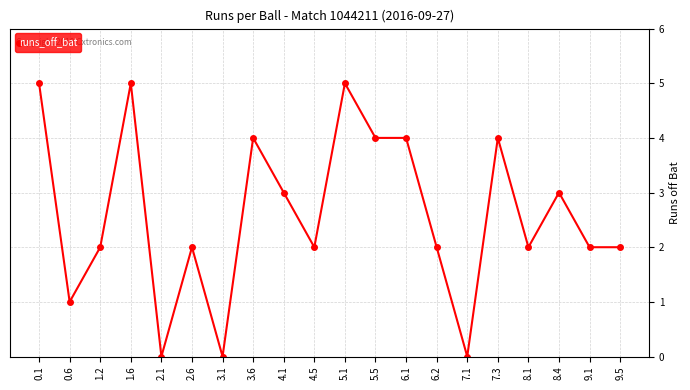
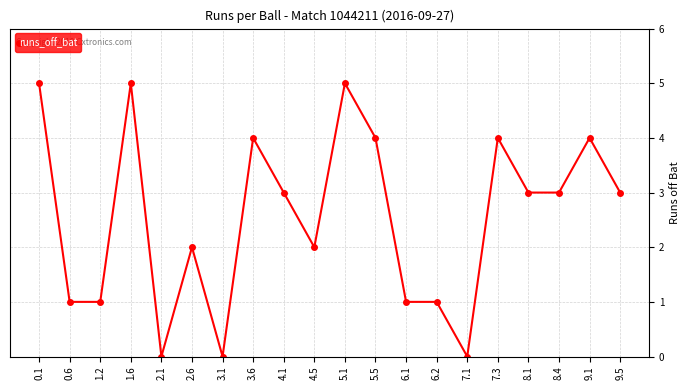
  {
    "0.1": 5,
    "0.6": 1,
-   "1.2": 2,
+   "1.2": 1,
    "1.6": 5,
    "2.1": 0,
    "2.6": 2,
    "3.1": 0,
    "3.6": 4,
    "4.1": 3,
    "4.5": 2,
    "5.1": 5,
    "5.5": 4,
-   "6.1": 4,
-   "6.2": 2,
+   "6.1": 1,
+   "6.2": 1,
    "7.1": 0,
    "7.3": 4,
-   "8.1": 2,
+   "8.1": 3,
    "8.4": 3,
-   "9.1": 2,
-   "9.5": 2
+   "9.1": 4,
+   "9.5": 3
  }
